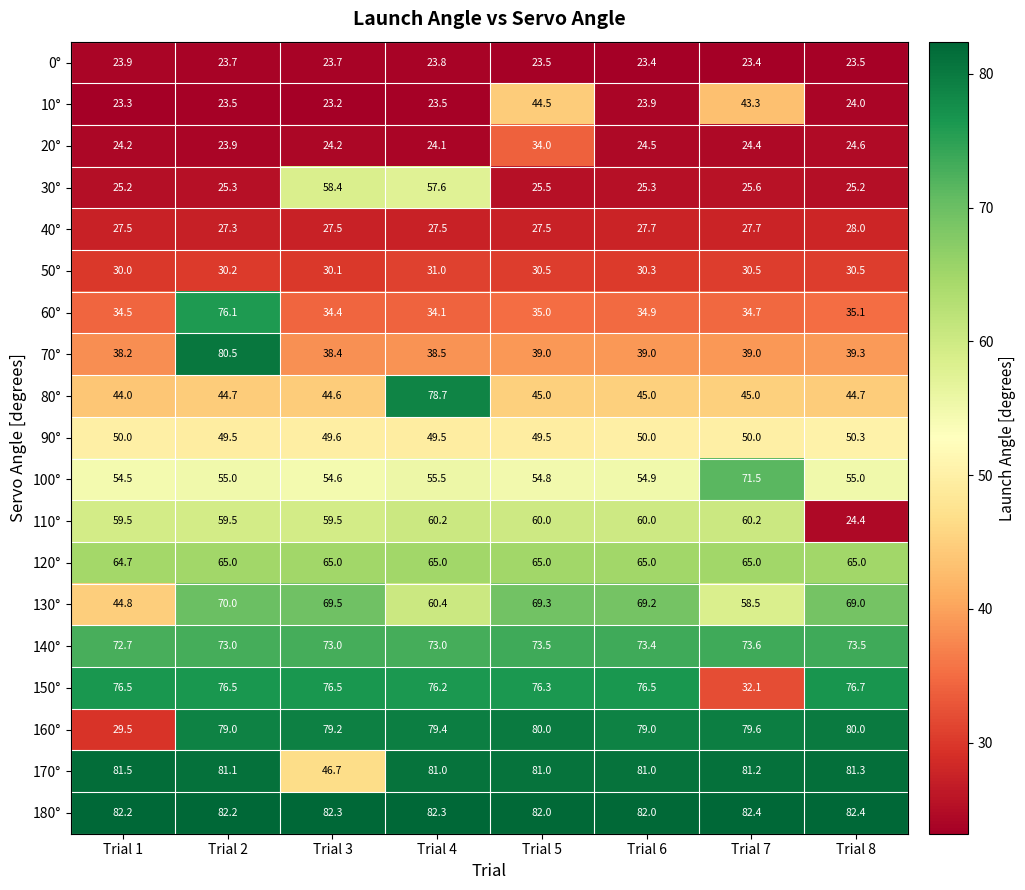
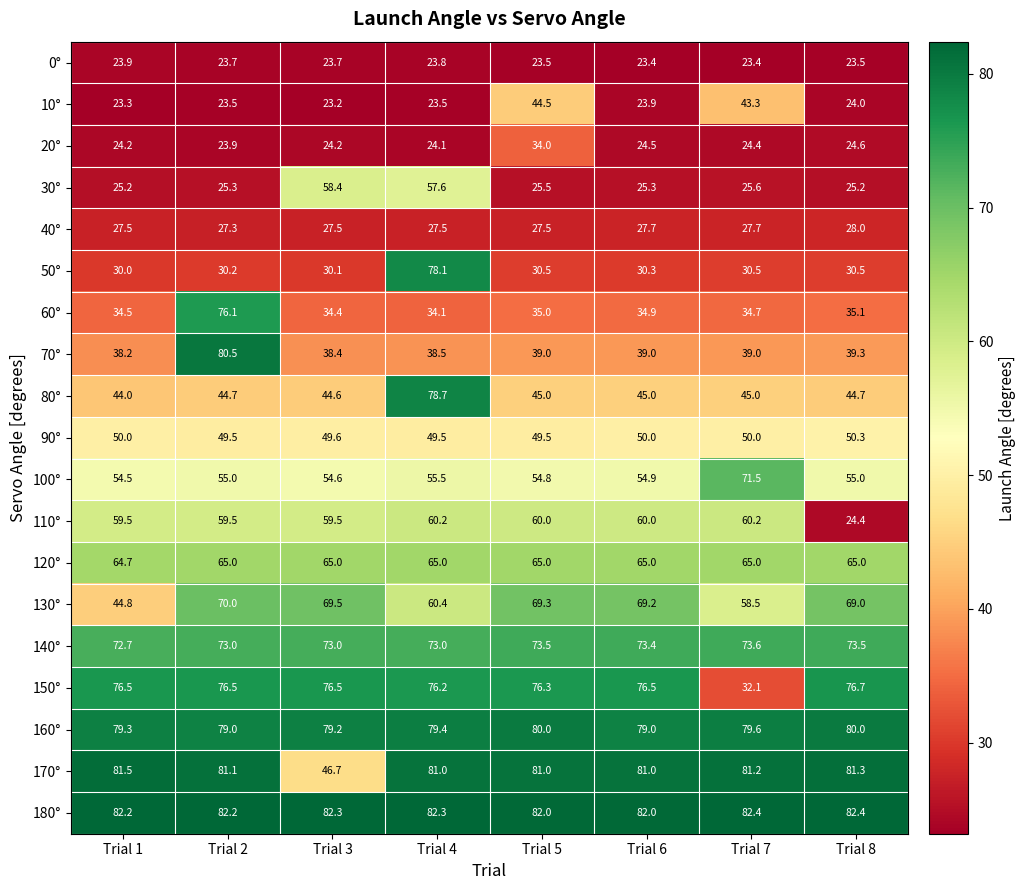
  {
    "0°": {
      "Trial 1": 23.9,
      "Trial 2": 23.7,
      "Trial 3": 23.7,
      "Trial 4": 23.8,
      "Trial 5": 23.5,
      "Trial 6": 23.4,
      "Trial 7": 23.4,
      "Trial 8": 23.5
    },
    "10°": {
      "Trial 1": 23.3,
      "Trial 2": 23.5,
      "Trial 3": 23.2,
      "Trial 4": 23.5,
      "Trial 5": 44.5,
      "Trial 6": 23.9,
      "Trial 7": 43.3,
      "Trial 8": 24.0
    },
    "20°": {
      "Trial 1": 24.2,
      "Trial 2": 23.9,
      "Trial 3": 24.2,
      "Trial 4": 24.1,
      "Trial 5": 34.0,
      "Trial 6": 24.5,
      "Trial 7": 24.4,
      "Trial 8": 24.6
    },
    "30°": {
      "Trial 1": 25.2,
      "Trial 2": 25.3,
      "Trial 3": 58.4,
      "Trial 4": 57.6,
      "Trial 5": 25.5,
      "Trial 6": 25.3,
      "Trial 7": 25.6,
      "Trial 8": 25.2
    },
    "40°": {
      "Trial 1": 27.5,
      "Trial 2": 27.3,
      "Trial 3": 27.5,
      "Trial 4": 27.5,
      "Trial 5": 27.5,
      "Trial 6": 27.7,
      "Trial 7": 27.7,
      "Trial 8": 28.0
    },
    "50°": {
      "Trial 1": 30.0,
      "Trial 2": 30.2,
      "Trial 3": 30.1,
-     "Trial 4": 31.0,
+     "Trial 4": 78.1,
      "Trial 5": 30.5,
      "Trial 6": 30.3,
      "Trial 7": 30.5,
      "Trial 8": 30.5
    },
    "60°": {
      "Trial 1": 34.5,
      "Trial 2": 76.1,
      "Trial 3": 34.4,
      "Trial 4": 34.1,
      "Trial 5": 35.0,
      "Trial 6": 34.9,
      "Trial 7": 34.7,
      "Trial 8": 35.1
    },
    "70°": {
      "Trial 1": 38.2,
      "Trial 2": 80.5,
      "Trial 3": 38.4,
      "Trial 4": 38.5,
      "Trial 5": 39.0,
      "Trial 6": 39.0,
      "Trial 7": 39.0,
      "Trial 8": 39.3
    },
    "80°": {
      "Trial 1": 44.0,
      "Trial 2": 44.7,
      "Trial 3": 44.6,
      "Trial 4": 78.7,
      "Trial 5": 45.0,
      "Trial 6": 45.0,
      "Trial 7": 45.0,
      "Trial 8": 44.7
    },
    "90°": {
      "Trial 1": 50.0,
      "Trial 2": 49.5,
      "Trial 3": 49.6,
      "Trial 4": 49.5,
      "Trial 5": 49.5,
      "Trial 6": 50.0,
      "Trial 7": 50.0,
      "Trial 8": 50.3
    },
    "100°": {
      "Trial 1": 54.5,
      "Trial 2": 55.0,
      "Trial 3": 54.6,
      "Trial 4": 55.5,
      "Trial 5": 54.8,
      "Trial 6": 54.9,
      "Trial 7": 71.5,
      "Trial 8": 55.0
    },
    "110°": {
      "Trial 1": 59.5,
      "Trial 2": 59.5,
      "Trial 3": 59.5,
      "Trial 4": 60.2,
      "Trial 5": 60.0,
      "Trial 6": 60.0,
      "Trial 7": 60.2,
      "Trial 8": 24.4
    },
    "120°": {
      "Trial 1": 64.7,
      "Trial 2": 65.0,
      "Trial 3": 65.0,
      "Trial 4": 65.0,
      "Trial 5": 65.0,
      "Trial 6": 65.0,
      "Trial 7": 65.0,
      "Trial 8": 65.0
    },
    "130°": {
      "Trial 1": 44.8,
      "Trial 2": 70.0,
      "Trial 3": 69.5,
      "Trial 4": 60.4,
      "Trial 5": 69.3,
      "Trial 6": 69.2,
      "Trial 7": 58.5,
      "Trial 8": 69.0
    },
    "140°": {
      "Trial 1": 72.7,
      "Trial 2": 73.0,
      "Trial 3": 73.0,
      "Trial 4": 73.0,
      "Trial 5": 73.5,
      "Trial 6": 73.4,
      "Trial 7": 73.6,
      "Trial 8": 73.5
    },
    "150°": {
      "Trial 1": 76.5,
      "Trial 2": 76.5,
      "Trial 3": 76.5,
      "Trial 4": 76.2,
      "Trial 5": 76.3,
      "Trial 6": 76.5,
      "Trial 7": 32.1,
      "Trial 8": 76.7
    },
    "160°": {
-     "Trial 1": 29.5,
+     "Trial 1": 79.3,
      "Trial 2": 79.0,
      "Trial 3": 79.2,
      "Trial 4": 79.4,
      "Trial 5": 80.0,
      "Trial 6": 79.0,
      "Trial 7": 79.6,
      "Trial 8": 80.0
    },
    "170°": {
      "Trial 1": 81.5,
      "Trial 2": 81.1,
      "Trial 3": 46.7,
      "Trial 4": 81.0,
      "Trial 5": 81.0,
      "Trial 6": 81.0,
      "Trial 7": 81.2,
      "Trial 8": 81.3
    },
    "180°": {
      "Trial 1": 82.2,
      "Trial 2": 82.2,
      "Trial 3": 82.3,
      "Trial 4": 82.3,
      "Trial 5": 82.0,
      "Trial 6": 82.0,
      "Trial 7": 82.4,
      "Trial 8": 82.4
    }
  }
